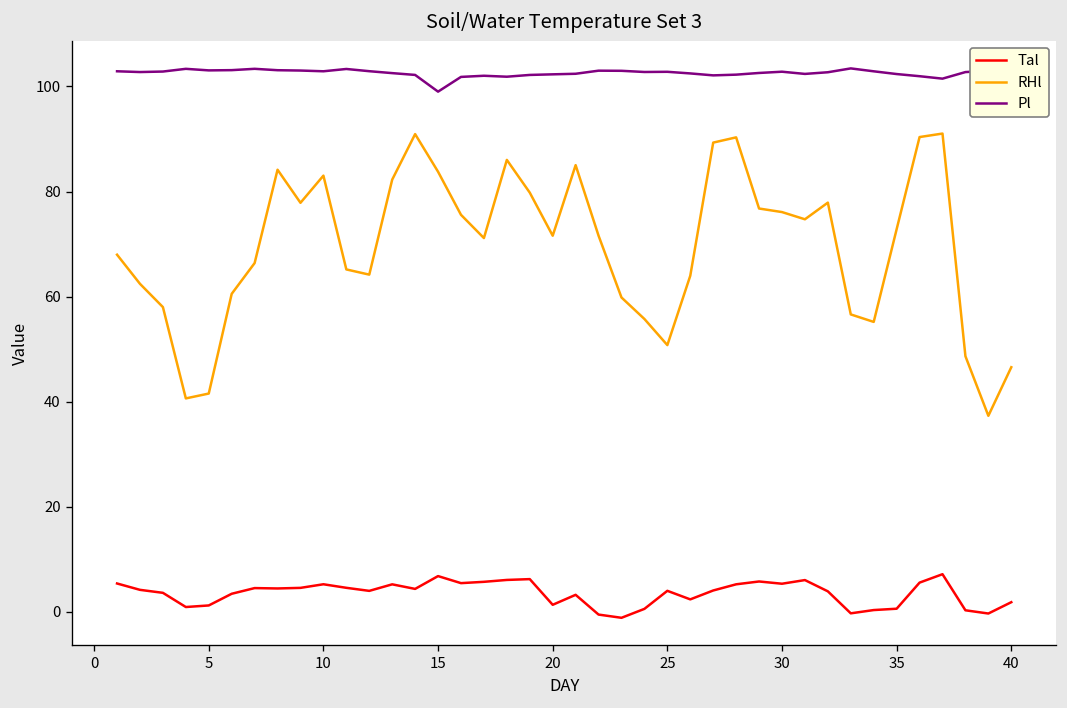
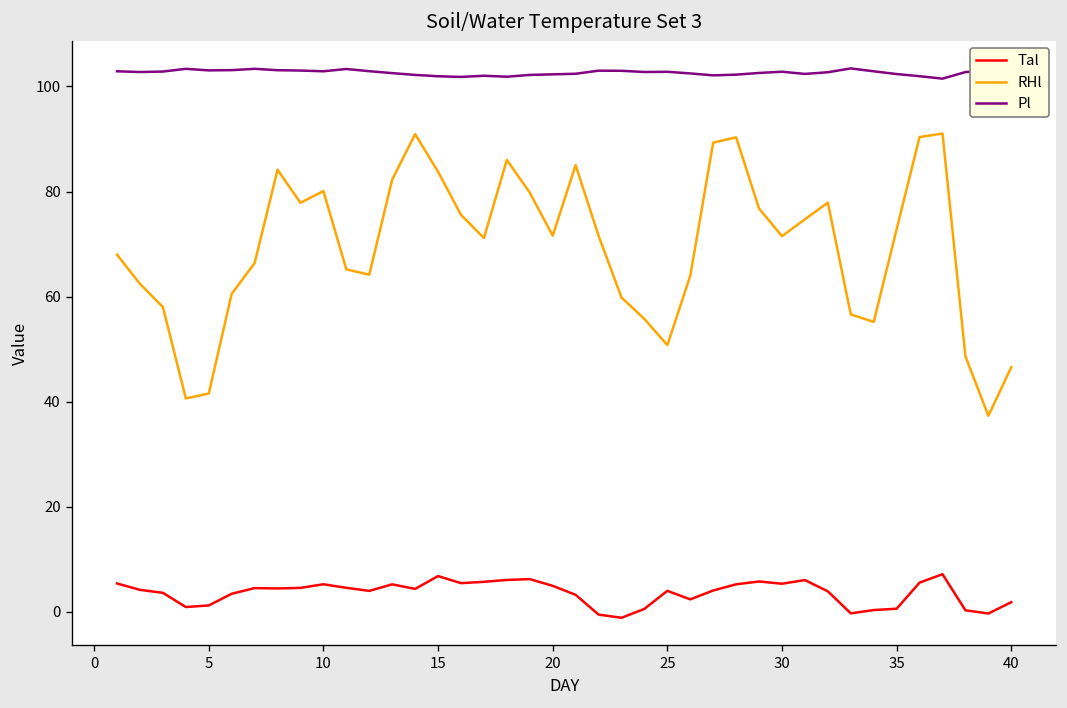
  {
    "Tal": {
      "5": 1,
      "10": 5,
      "15": 7,
-     "20": 1,
+     "20": 5,
      "25": 4,
      "30": 5,
      "35": 1,
      "40": 2
    },
    "RHl": {
      "5": 42,
-     "10": 83,
+     "10": 80,
      "15": 84,
      "20": 72,
      "25": 51,
-     "30": 76,
+     "30": 71,
      "35": 73,
      "40": 47
    },
    "Pl": {
      "5": 103,
      "10": 103,
-     "15": 99,
+     "15": 102,
      "20": 102,
      "25": 103,
      "30": 103,
      "35": 102
    }
  }
